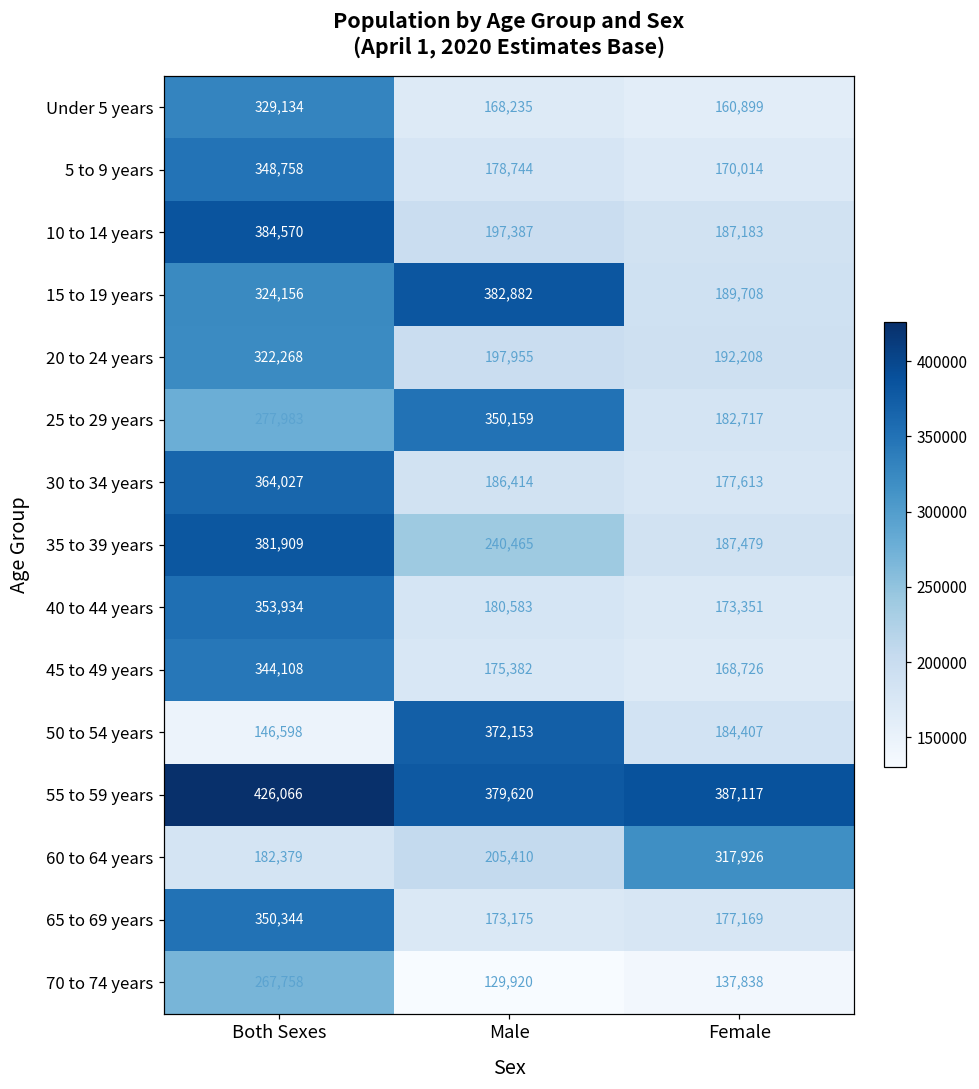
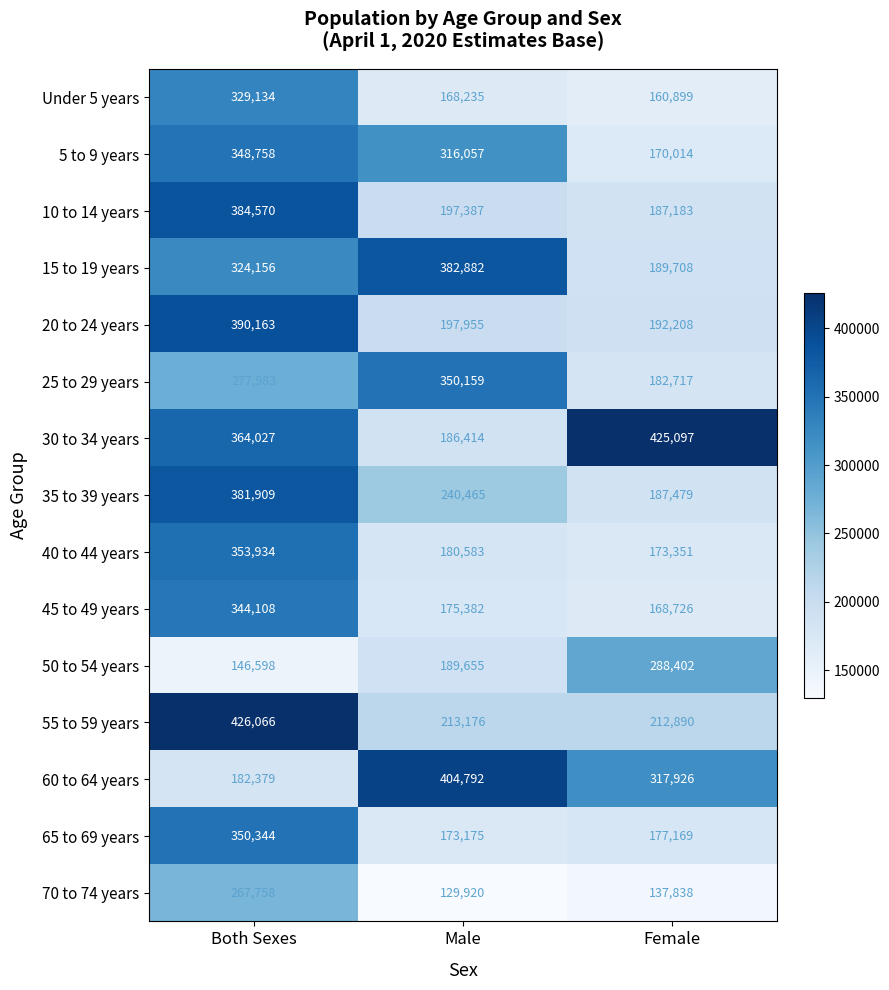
  {
    "Under 5 years": {
      "Both Sexes": "329,134",
      "Male": "168,235",
      "Female": "160,899"
    },
    "5 to 9 years": {
      "Both Sexes": "348,758",
-     "Male": "178,744",
+     "Male": "316,057",
      "Female": "170,014"
    },
    "10 to 14 years": {
      "Both Sexes": "384,570",
      "Male": "197,387",
      "Female": "187,183"
    },
    "15 to 19 years": {
      "Both Sexes": "324,156",
      "Male": "382,882",
      "Female": "189,708"
    },
    "20 to 24 years": {
-     "Both Sexes": "322,268",
+     "Both Sexes": "390,163",
      "Male": "197,955",
      "Female": "192,208"
    },
    "25 to 29 years": {
      "Male": "350,159",
      "Female": "182,717"
    },
    "30 to 34 years": {
      "Both Sexes": "364,027",
      "Male": "186,414",
-     "Female": "177,613"
+     "Female": "425,097"
    },
    "35 to 39 years": {
      "Both Sexes": "381,909",
      "Male": "240,465",
      "Female": "187,479"
    },
    "40 to 44 years": {
      "Both Sexes": "353,934",
      "Male": "180,583",
      "Female": "173,351"
    },
    "45 to 49 years": {
      "Both Sexes": "344,108",
      "Male": "175,382",
      "Female": "168,726"
    },
    "50 to 54 years": {
      "Both Sexes": "146,598",
-     "Male": "372,153",
-     "Female": "184,407"
+     "Male": "189,655",
+     "Female": "288,402"
    },
    "55 to 59 years": {
      "Both Sexes": "426,066",
-     "Male": "379,620",
-     "Female": "387,117"
+     "Male": "213,176",
+     "Female": "212,890"
    },
    "60 to 64 years": {
      "Both Sexes": "182,379",
-     "Male": "205,410",
+     "Male": "404,792",
      "Female": "317,926"
    },
    "65 to 69 years": {
      "Both Sexes": "350,344",
      "Male": "173,175",
      "Female": "177,169"
    },
    "70 to 74 years": {
      "Male": "129,920",
      "Female": "137,838"
    }
  }
